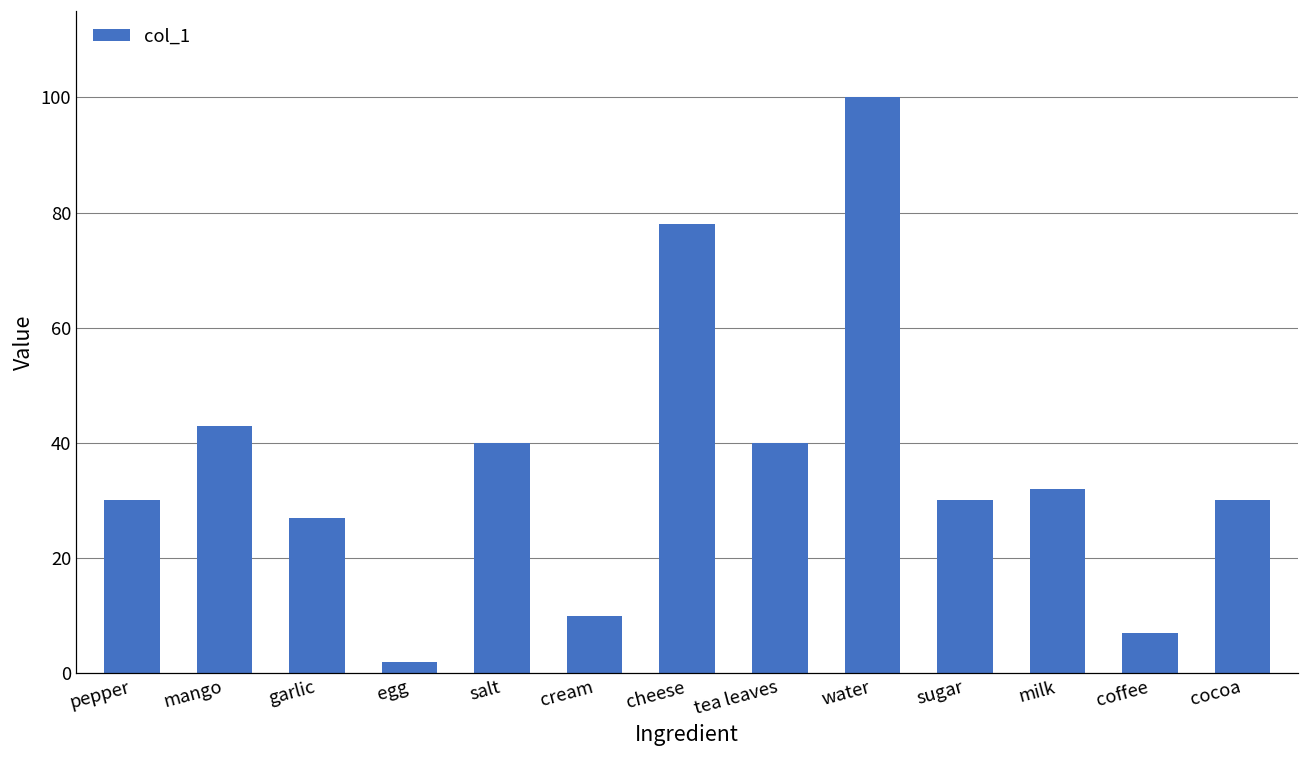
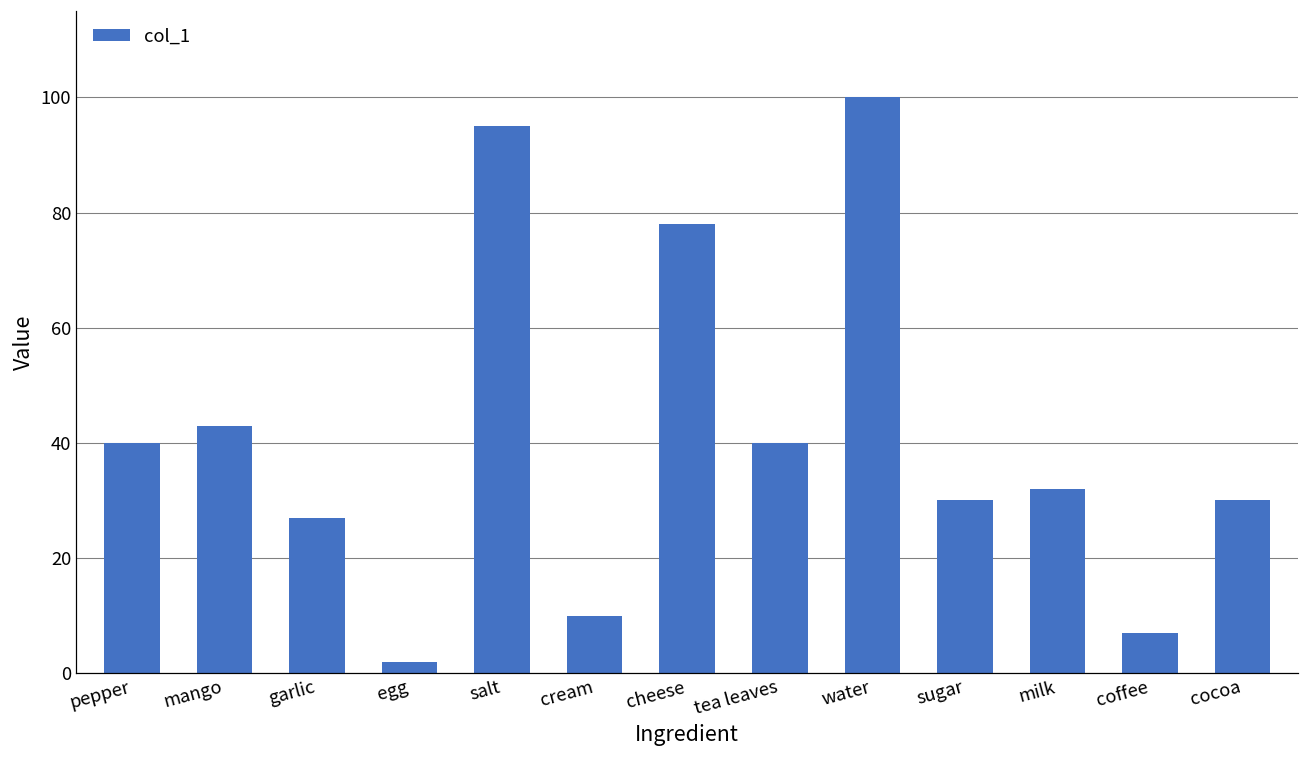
  {
-   "pepper": 30,
+   "pepper": 40,
    "mango": 43,
    "garlic": 27,
    "egg": 2,
-   "salt": 40,
+   "salt": 95,
    "cream": 10,
    "cheese": 78,
    "tea leaves": 40,
    "water": 100,
    "sugar": 30,
    "milk": 32,
    "coffee": 7,
    "cocoa": 30
  }
